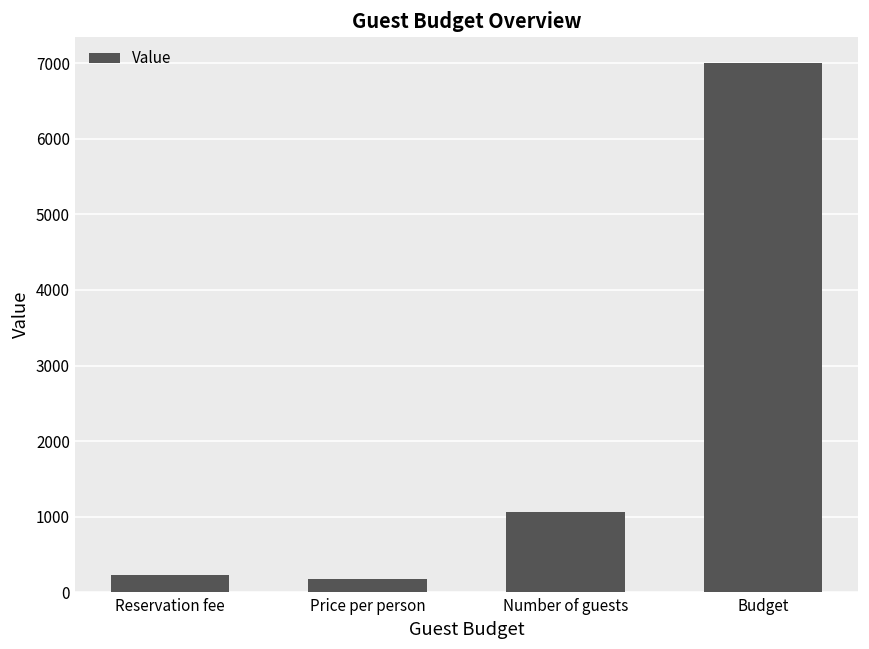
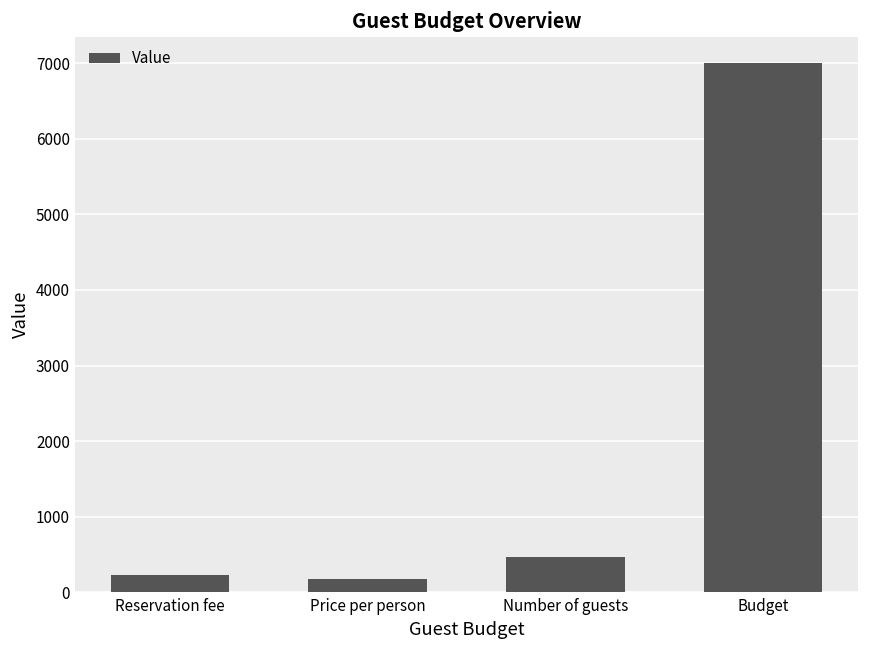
  {
    "Reservation fee": 200,
    "Price per person": 200,
-   "Number of guests": 1100,
+   "Number of guests": 500,
    "Budget": 7000
  }
